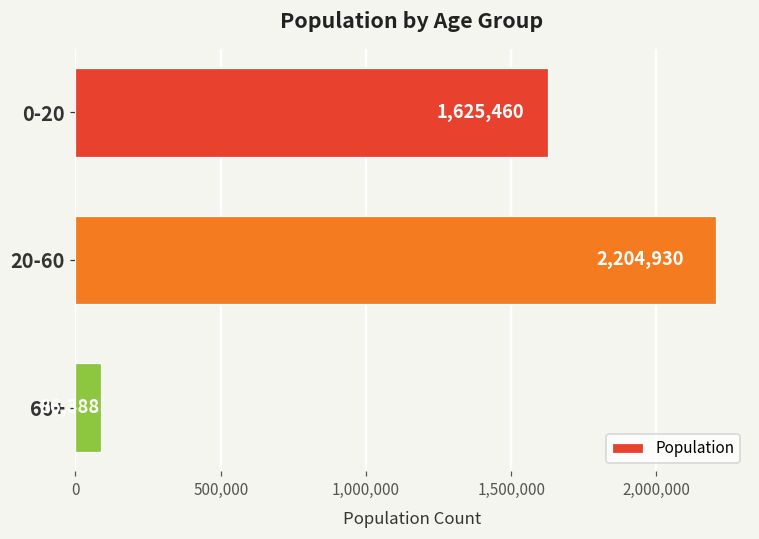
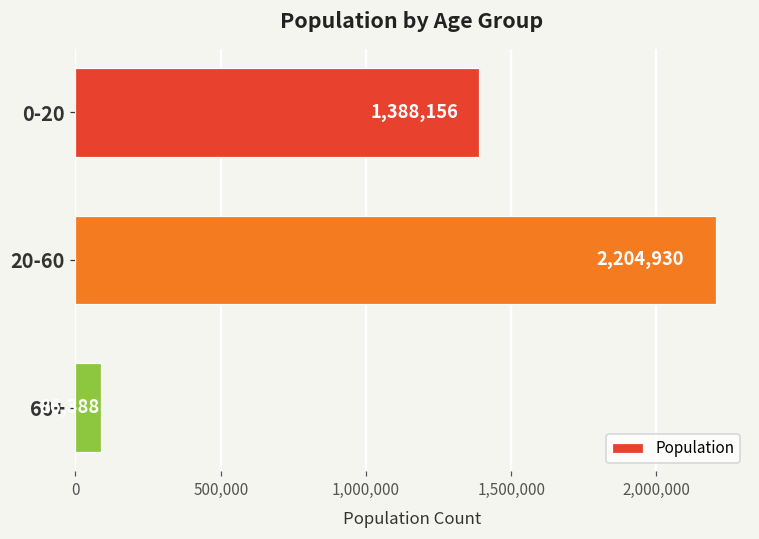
  {
-   "0-20": "1,625,460",
+   "0-20": "1,388,156",
    "20-60": "2,204,930"
  }
